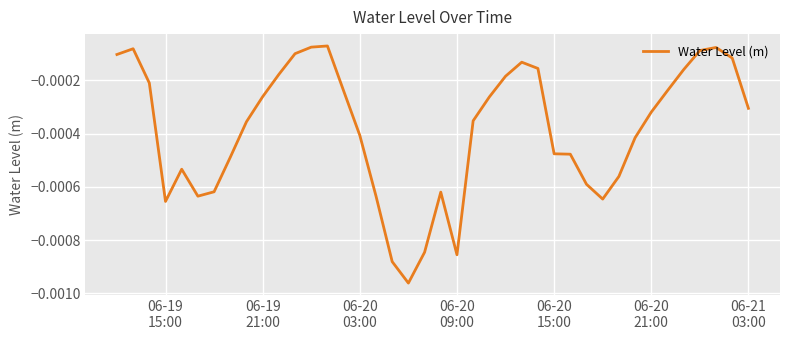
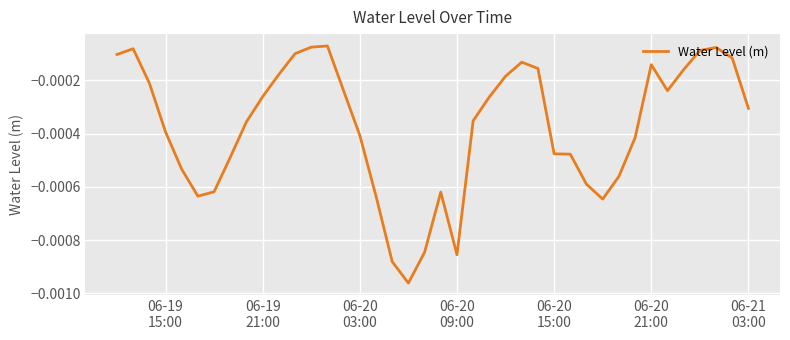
  {
-   "06-19 15:00": -0.00066,
+   "06-19 15:00": -0.00039,
    "06-19 21:00": -0.00026,
    "06-20 03:00": -0.00041,
    "06-20 09:00": -0.00086,
    "06-20 15:00": -0.00048,
-   "06-20 21:00": -0.00032,
+   "06-20 21:00": -0.00014,
    "06-21 03:00": -0.00031
  }
